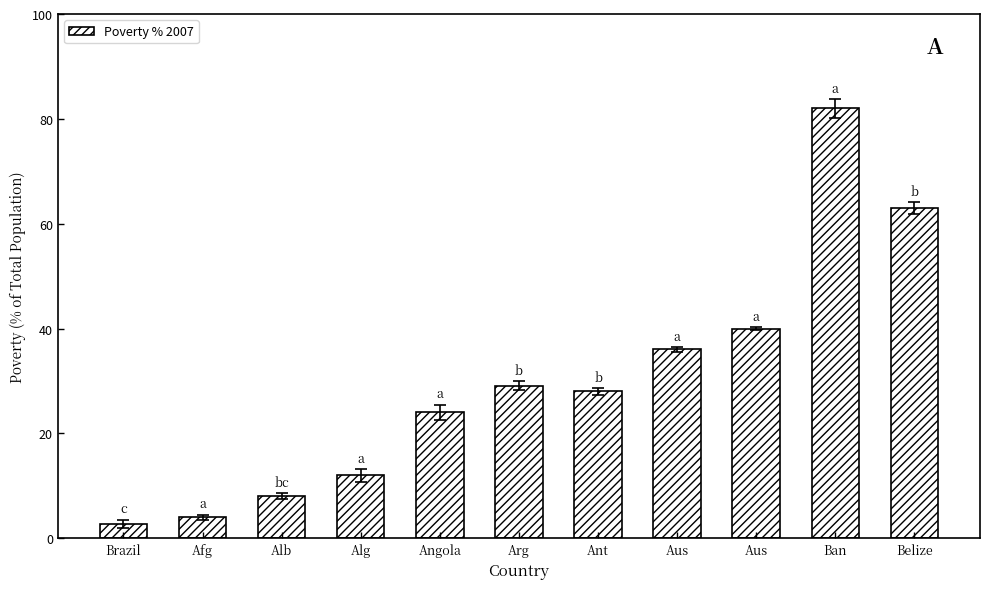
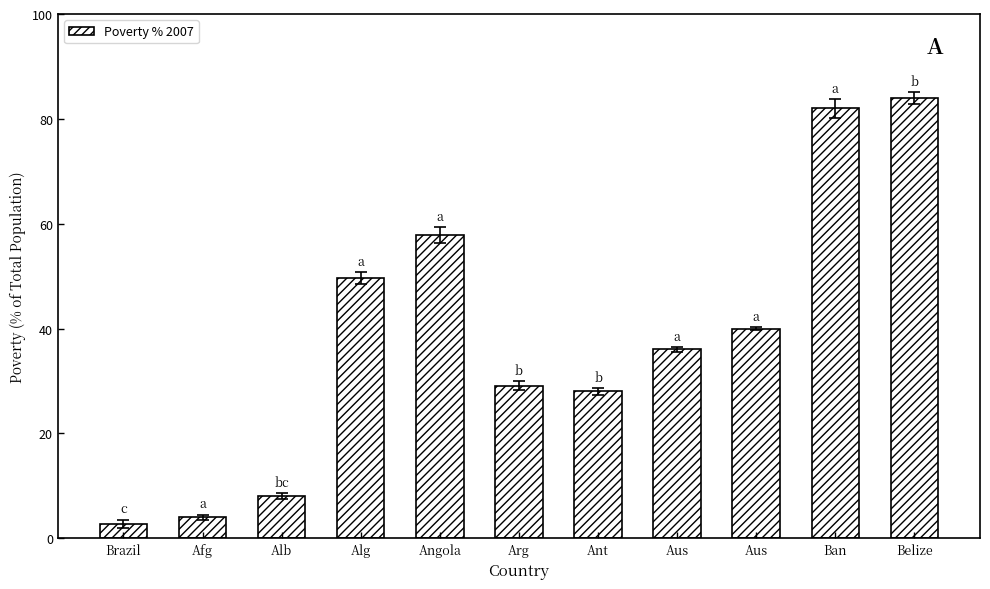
  {
    "Poverty % 2007": {
      "Brazil": 3,
      "Afg": 4,
      "Alb": 8,
-     "Alg": 12,
-     "Angola": 24,
+     "Alg": 50,
+     "Angola": 58,
      "Arg": 29,
      "Ant": 28,
      "Ban": 82,
-     "Belize": 63
+     "Belize": 84
    }
  }
